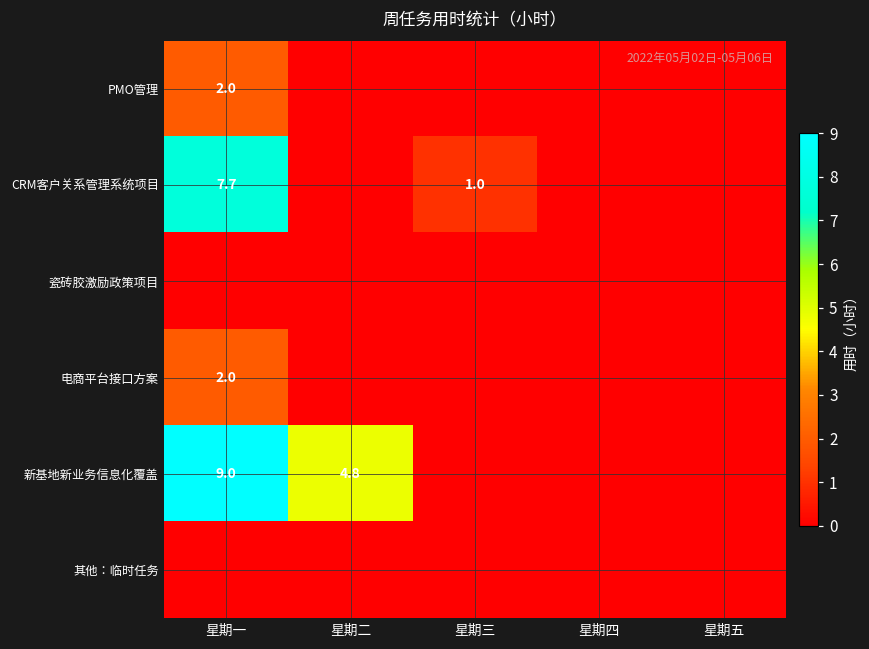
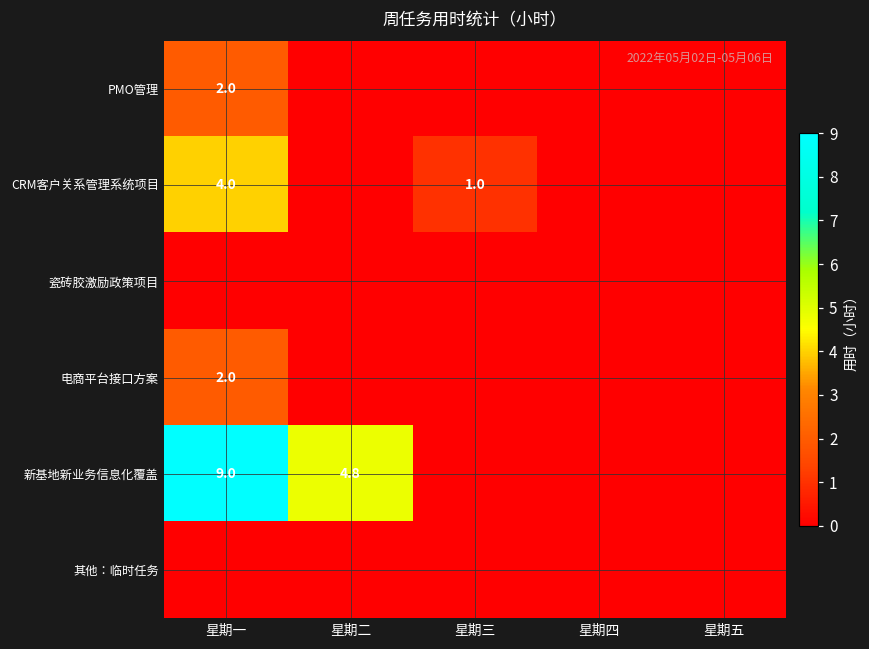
  {
    "PMO管理": {
      "星期一": "2.0",
      "星期五": "2022年05月02日"
    },
    "CRM客户关系管理系统项目": {
-     "星期一": "7.7",
+     "星期一": "4.0",
      "星期三": "1.0"
    },
    "电商平台接口方案": {
      "星期一": "2.0"
    },
    "新基地新业务信息化覆盖": {
      "星期一": "9.0",
      "星期二": "4.8"
    }
  }
